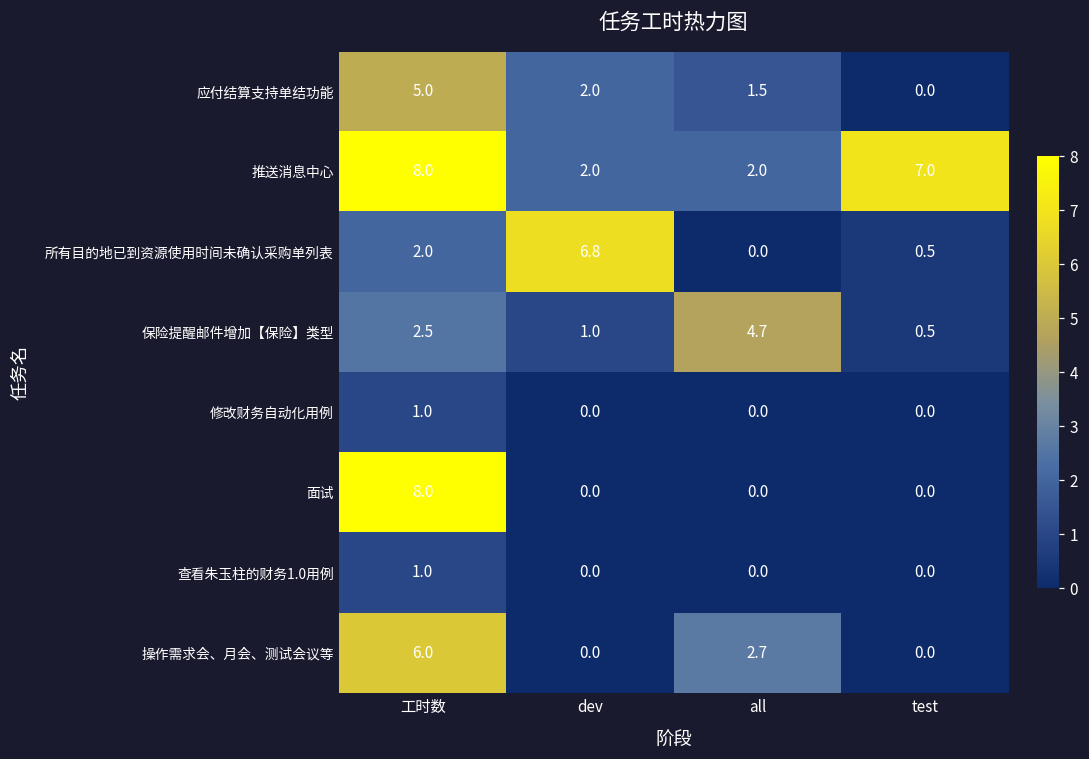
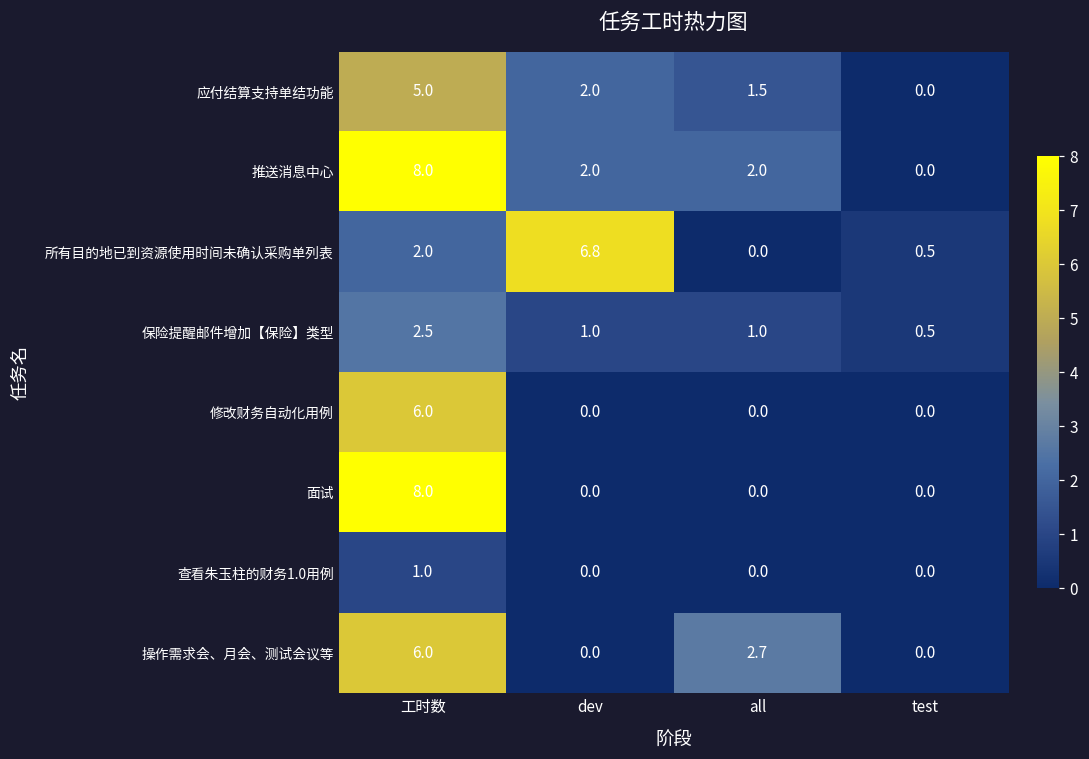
  {
    "应付结算支持单结功能": {
      "工时数": 5.0,
      "dev": 2.0,
      "all": 1.5,
      "test": 0.0
    },
    "推送消息中心": {
      "工时数": 8.0,
      "dev": 2.0,
      "all": 2.0,
-     "test": 7.0
+     "test": 0.0
    },
    "所有目的地已到资源使用时间未确认采购单列表": {
      "工时数": 2.0,
      "dev": 6.8,
      "all": 0.0,
      "test": 0.5
    },
    "保险提醒邮件增加【保险】类型": {
      "工时数": 2.5,
      "dev": 1.0,
-     "all": 4.7,
+     "all": 1.0,
      "test": 0.5
    },
    "修改财务自动化用例": {
-     "工时数": 1.0,
+     "工时数": 6.0,
      "dev": 0.0,
      "all": 0.0,
      "test": 0.0
    },
    "面试": {
      "工时数": 8.0,
      "dev": 0.0,
      "all": 0.0,
      "test": 0.0
    },
    "查看朱玉柱的财务1.0用例": {
      "工时数": 1.0,
      "dev": 0.0,
      "all": 0.0,
      "test": 0.0
    },
    "操作需求会、月会、测试会议等": {
      "工时数": 6.0,
      "dev": 0.0,
      "all": 2.7,
      "test": 0.0
    }
  }
